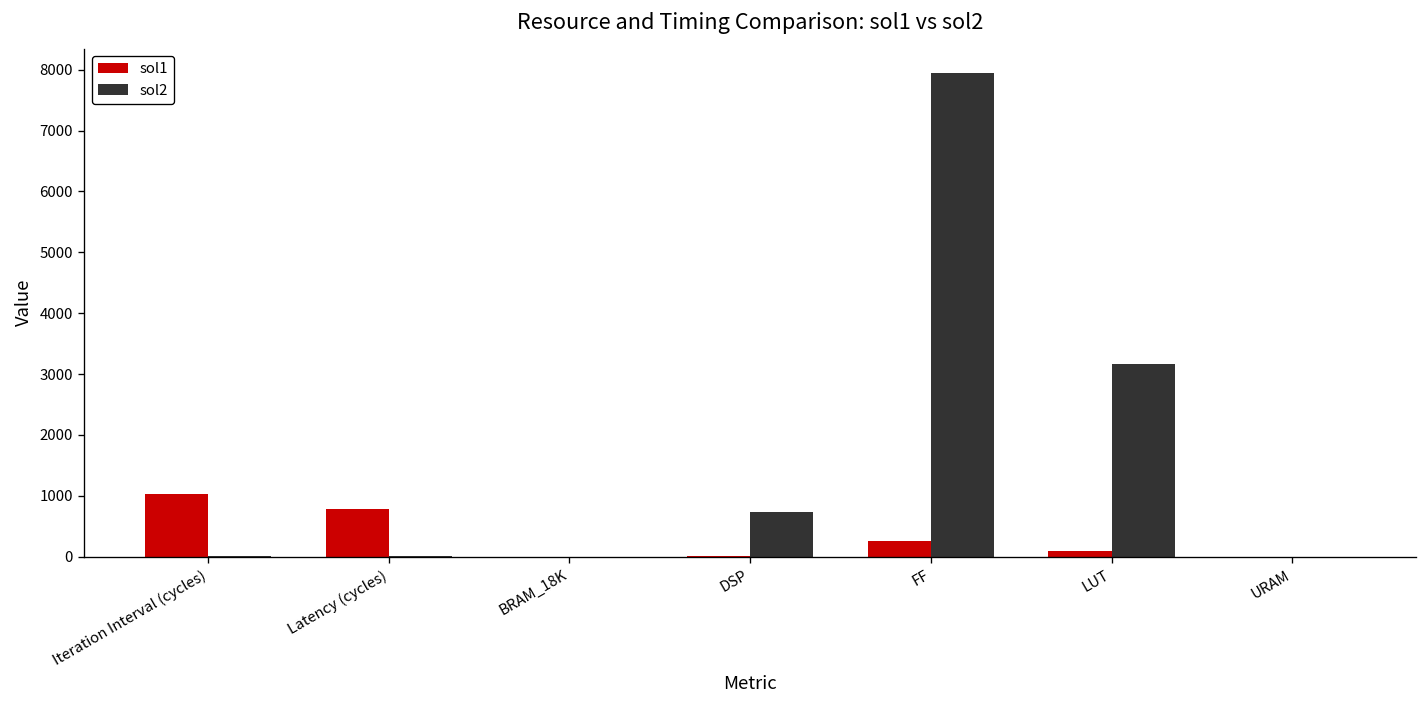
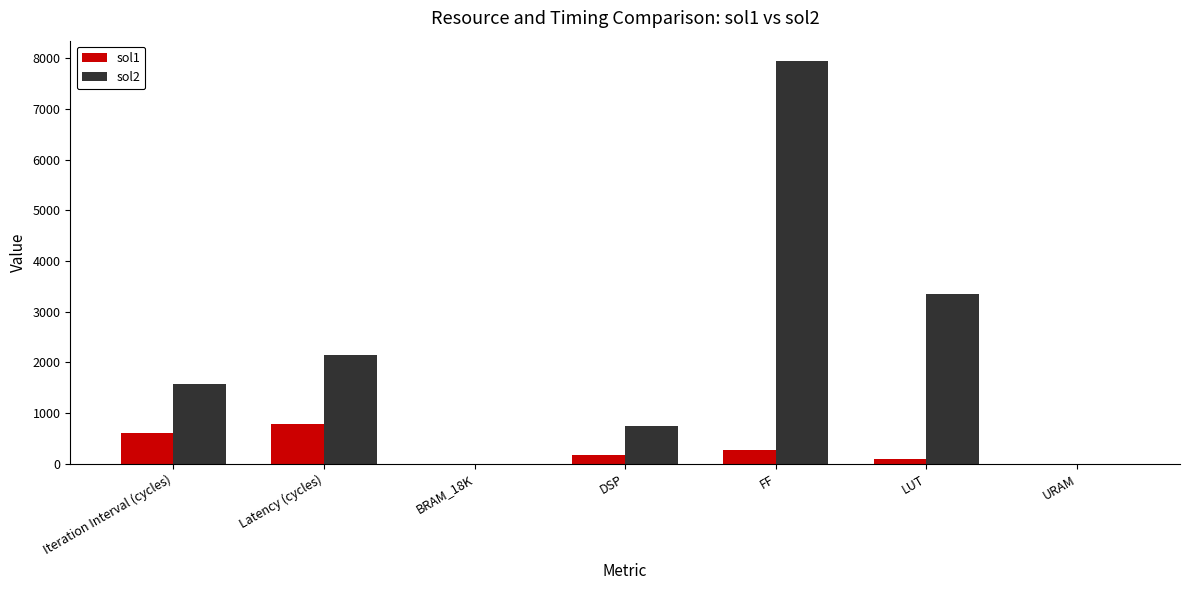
  {
    "sol1": {
-     "Iteration Interval (cycles)": 1000,
+     "Iteration Interval (cycles)": 600,
      "Latency (cycles)": 800,
      "BRAM_18K": 0,
-     "DSP": 0,
+     "DSP": 200,
      "FF": 300,
      "LUT": 100,
      "URAM": 0
    },
    "sol2": {
-     "Iteration Interval (cycles)": 0,
-     "Latency (cycles)": 0,
+     "Iteration Interval (cycles)": 1600,
+     "Latency (cycles)": 2100,
      "BRAM_18K": 0,
      "DSP": 700,
      "FF": 7900,
-     "LUT": 3200,
+     "LUT": 3400,
      "URAM": 0
    }
  }
